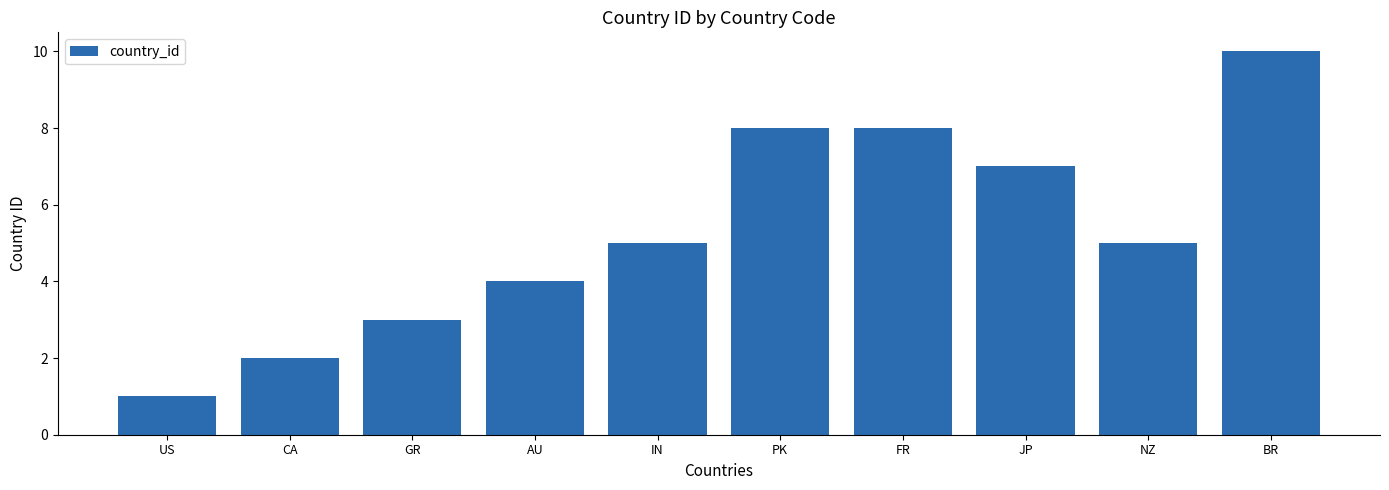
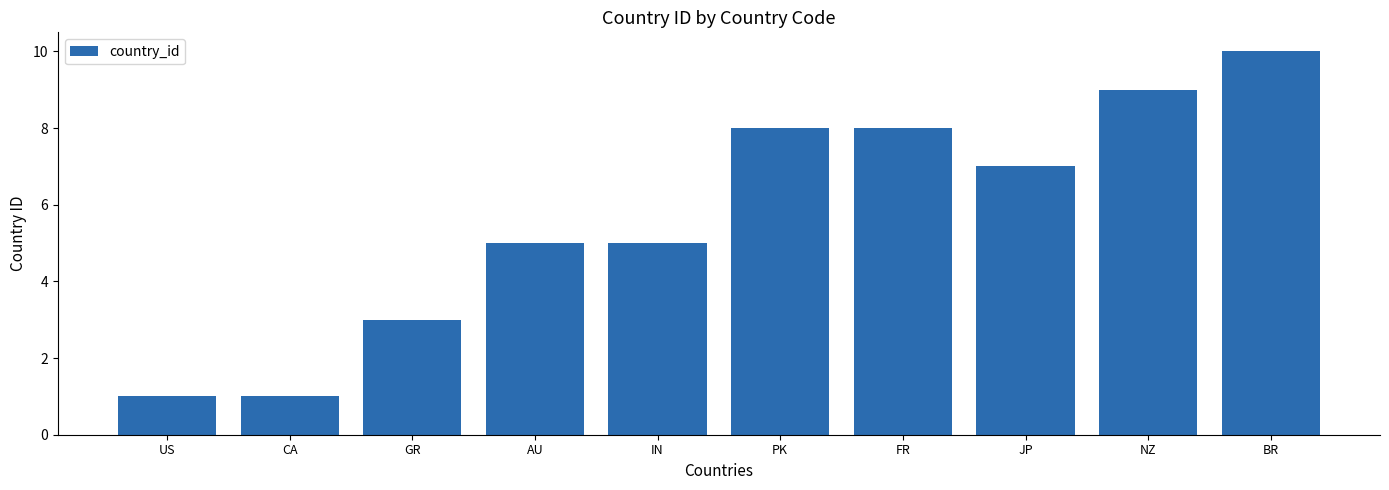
  {
    "US": 1,
-   "CA": 2,
+   "CA": 1,
    "GR": 3,
-   "AU": 4,
+   "AU": 5,
    "IN": 5,
    "PK": 8,
    "FR": 8,
    "JP": 7,
-   "NZ": 5,
+   "NZ": 9,
    "BR": 10
  }
